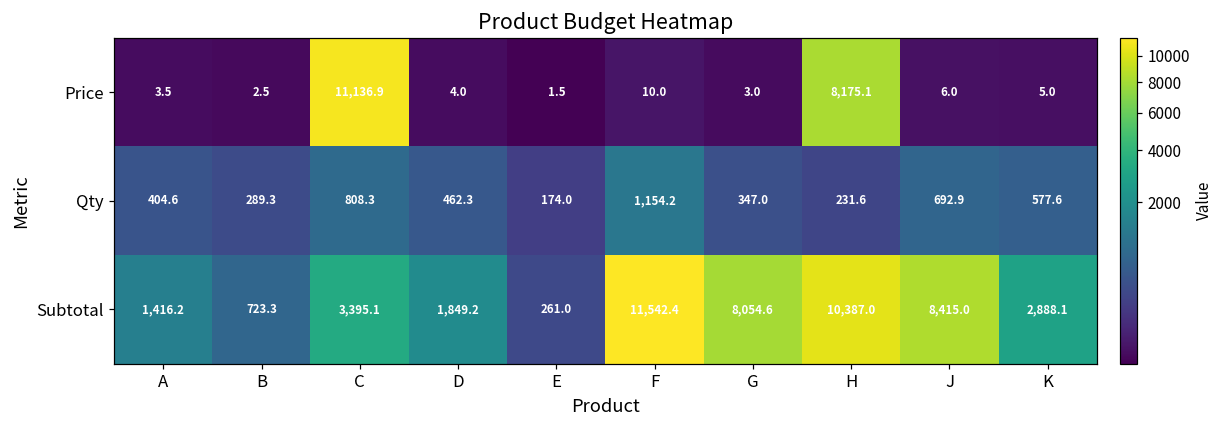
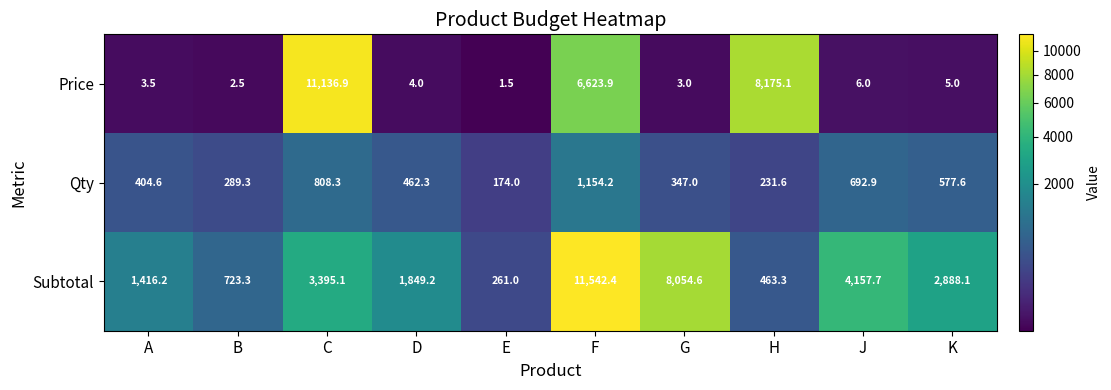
  {
    "Price": {
      "A": "3.5",
      "B": "2.5",
      "C": "11,136.9",
      "D": "4.0",
      "E": "1.5",
-     "F": "10.0",
+     "F": "6,623.9",
      "G": "3.0",
      "H": "8,175.1",
      "J": "6.0",
      "K": "5.0"
    },
    "Qty": {
      "A": "404.6",
      "B": "289.3",
      "C": "808.3",
      "D": "462.3",
      "E": "174.0",
      "F": "1,154.2",
      "G": "347.0",
      "H": "231.6",
      "J": "692.9",
      "K": "577.6"
    },
    "Subtotal": {
      "A": "1,416.2",
      "B": "723.3",
      "C": "3,395.1",
      "D": "1,849.2",
      "E": "261.0",
      "F": "11,542.4",
      "G": "8,054.6",
-     "H": "10,387.0",
-     "J": "8,415.0",
+     "H": "463.3",
+     "J": "4,157.7",
      "K": "2,888.1"
    }
  }
